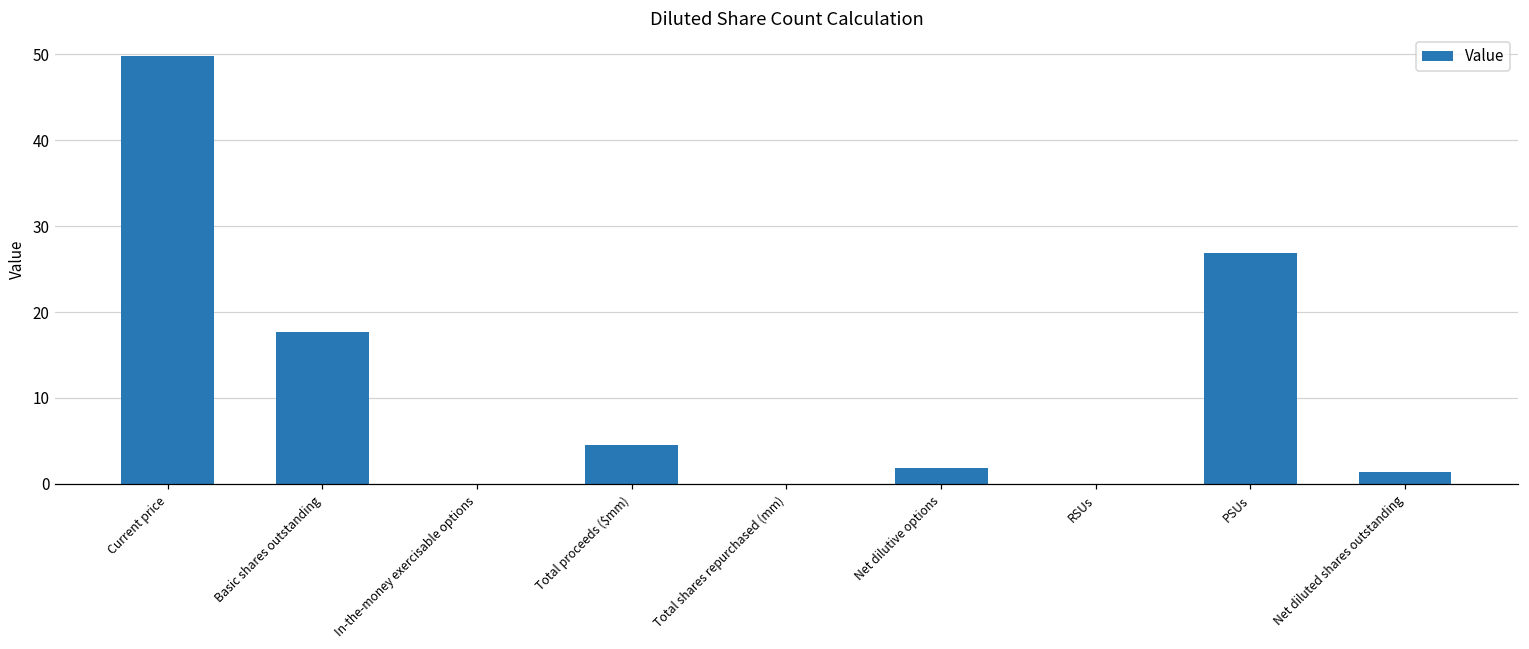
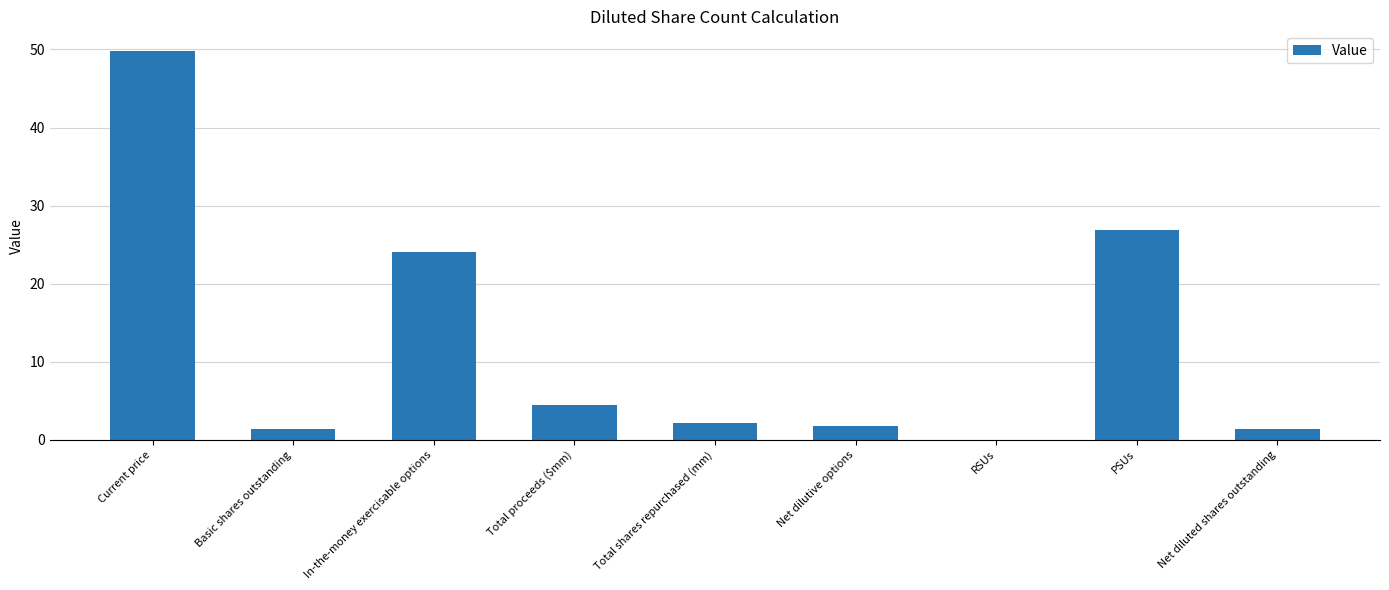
  {
    "Current price": 50,
-   "Basic shares outstanding": 18,
-   "In-the-money exercisable options": 0,
+   "Basic shares outstanding": 1,
+   "In-the-money exercisable options": 24,
    "Total proceeds ($mm)": 4,
-   "Total shares repurchased (mm)": 0,
+   "Total shares repurchased (mm)": 2,
    "Net dilutive options": 2,
    "PSUs": 27,
    "Net diluted shares outstanding": 1
  }
